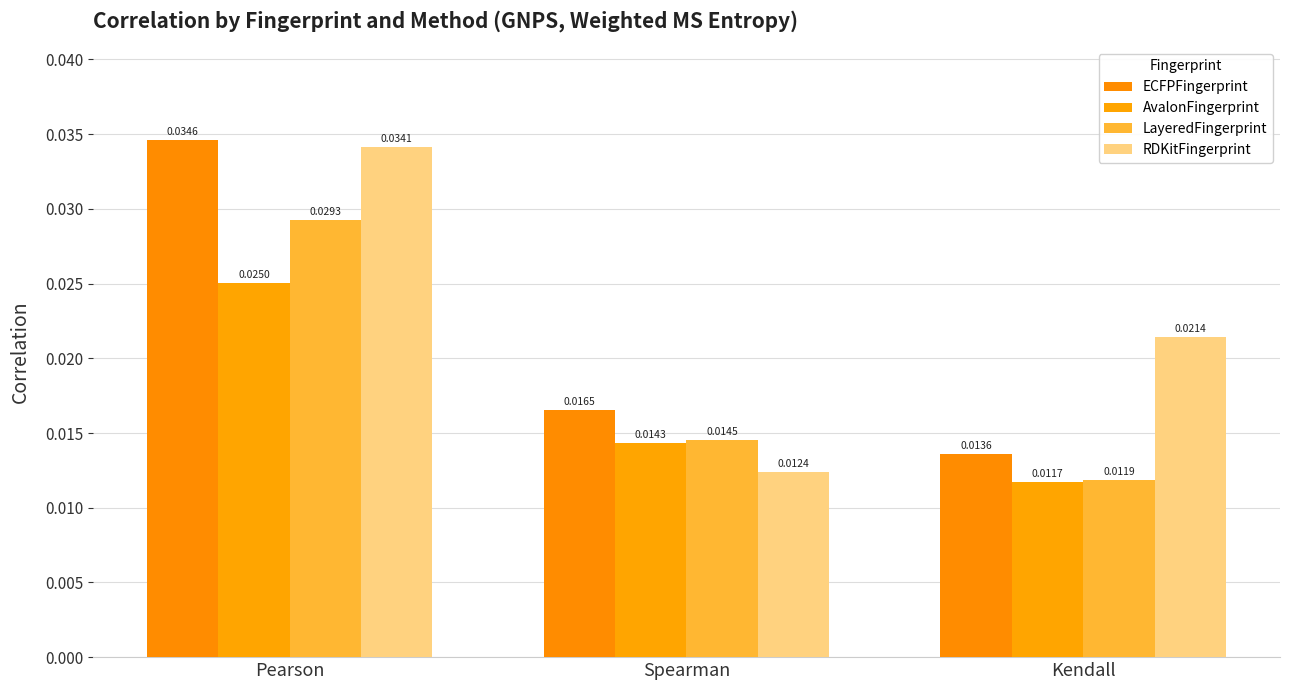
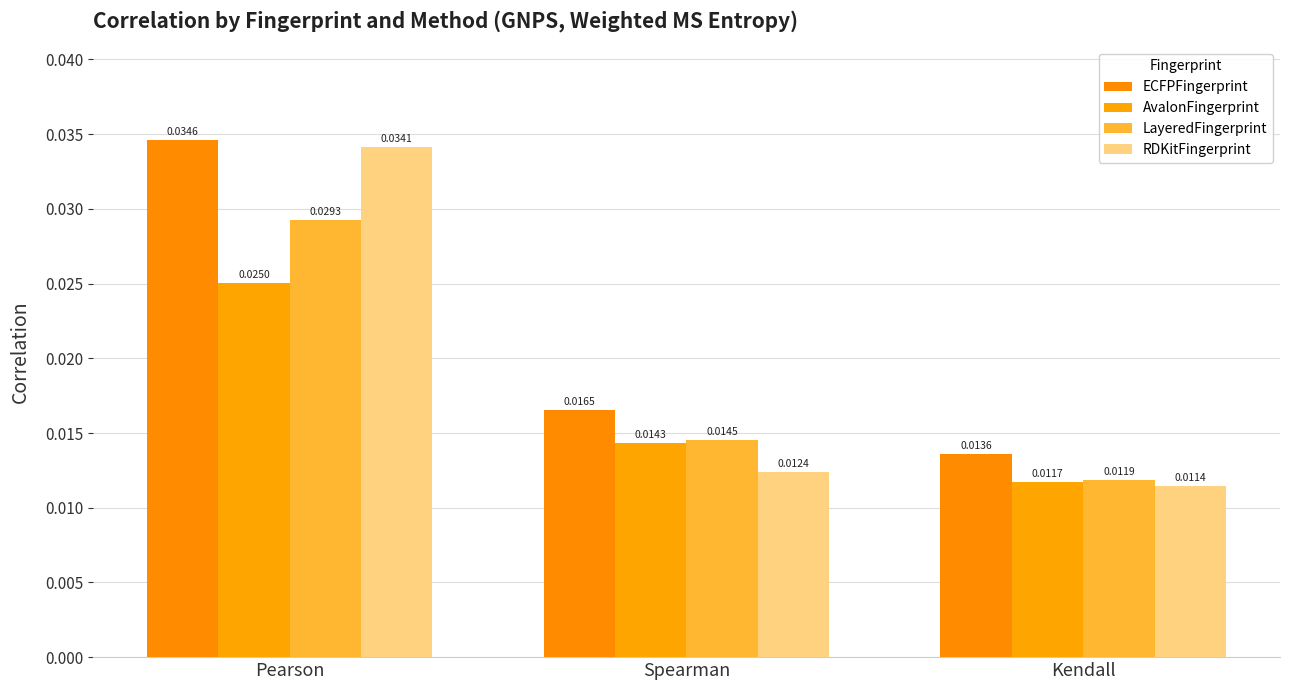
  {
    "RDKitFingerprint": {
      "Pearson": 0.0341,
      "Spearman": 0.0124,
-     "Kendall": 0.0214
+     "Kendall": 0.0114
    }
  }
